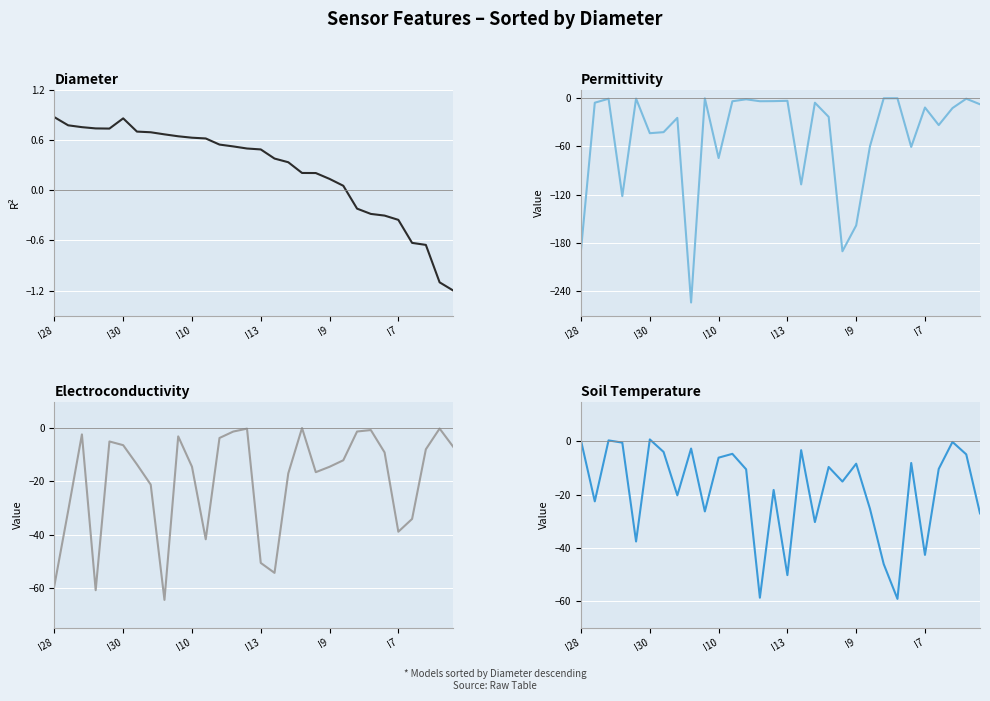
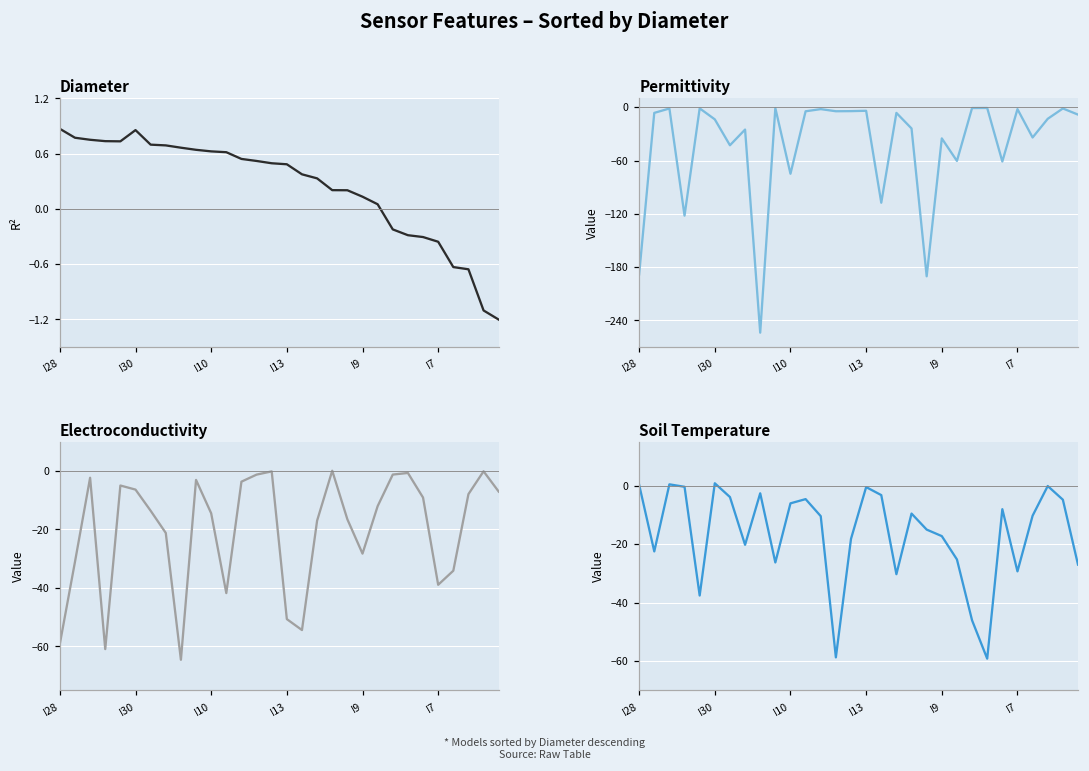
  {
    "Diameter": {
      "I28": 0.9,
      "I30": 0.9,
      "I10": 0.6,
      "I13": 0.5,
      "I9": 0.1,
      "I7": -0.4
    },
    "Permittivity": {
      "I28": -190,
-     "I30": -40,
+     "I30": -10,
      "I10": -70,
      "I13": 0,
-     "I9": -160,
-     "I7": -10
+     "I9": -40,
+     "I7": 0
    },
    "Electroconductivity": {
      "I28": -59,
      "I30": -6,
      "I10": -14,
      "I13": -51,
-     "I9": -15,
+     "I9": -28,
      "I7": -39
    },
    "Soil Temperature": {
      "I28": 0,
      "I30": 1,
      "I10": -6,
-     "I13": -50,
-     "I9": -8,
-     "I7": -43
+     "I13": -1,
+     "I9": -17,
+     "I7": -29
    }
  }
